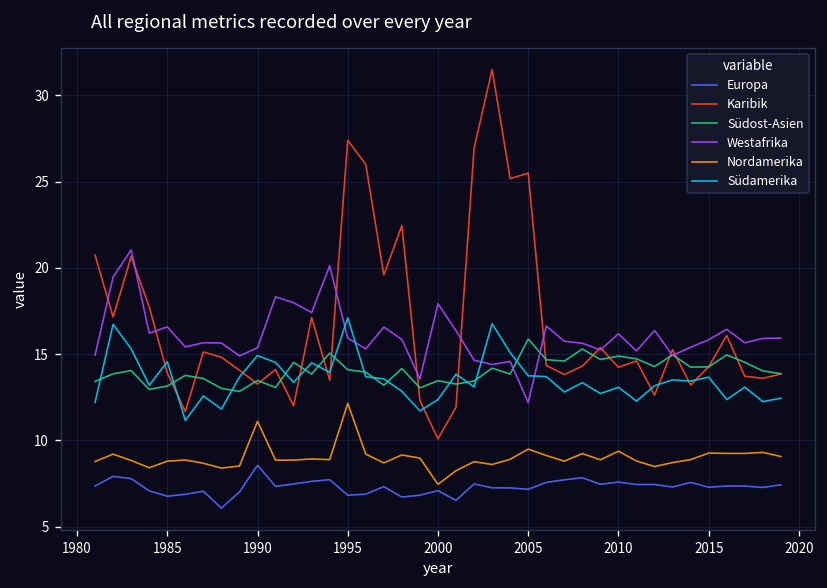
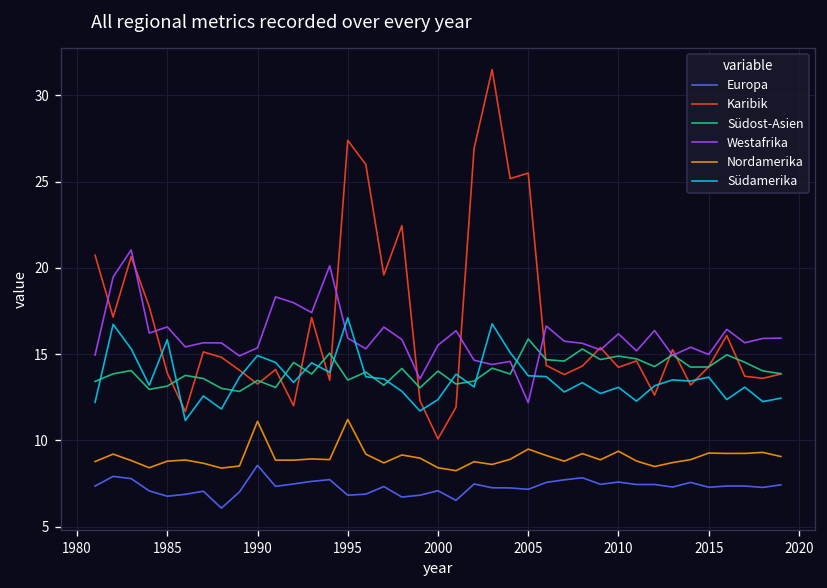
  {
    "Europa": {
      "1985": 6.8,
      "1990": 8.6,
      "1995": 6.8,
      "2000": 7.1,
      "2005": 7.2,
      "2010": 7.6,
      "2015": 7.3
    },
    "Karibik": {
      "1985": 13.9,
      "1990": 13.3,
      "1995": 27.4,
      "2000": 10.1,
      "2005": 25.5,
      "2010": 14.2
    },
    "Südost-Asien": {
      "1985": 13.2,
      "1990": 13.5,
-     "1995": 14.1,
-     "2000": 13.5,
+     "1995": 13.5,
+     "2000": 14.0,
      "2005": 15.9,
      "2010": 14.9
    },
    "Westafrika": {
      "1985": 16.6,
      "1990": 15.4,
      "1995": 15.9,
-     "2000": 17.9,
+     "2000": 15.5,
      "2005": 12.2,
      "2010": 16.2,
-     "2015": 15.8
+     "2015": 15.0
    },
    "Nordamerika": {
      "1985": 8.8,
      "1990": 11.1,
-     "1995": 12.2,
-     "2000": 7.5,
+     "1995": 11.2,
+     "2000": 8.4,
      "2005": 9.5,
      "2010": 9.4,
      "2015": 9.3
    },
    "Südamerika": {
-     "1985": 14.6,
+     "1985": 15.8,
      "1990": 14.9,
      "1995": 17.1,
      "2000": 12.4,
      "2005": 13.8,
      "2010": 13.1,
      "2015": 13.7
    }
  }
